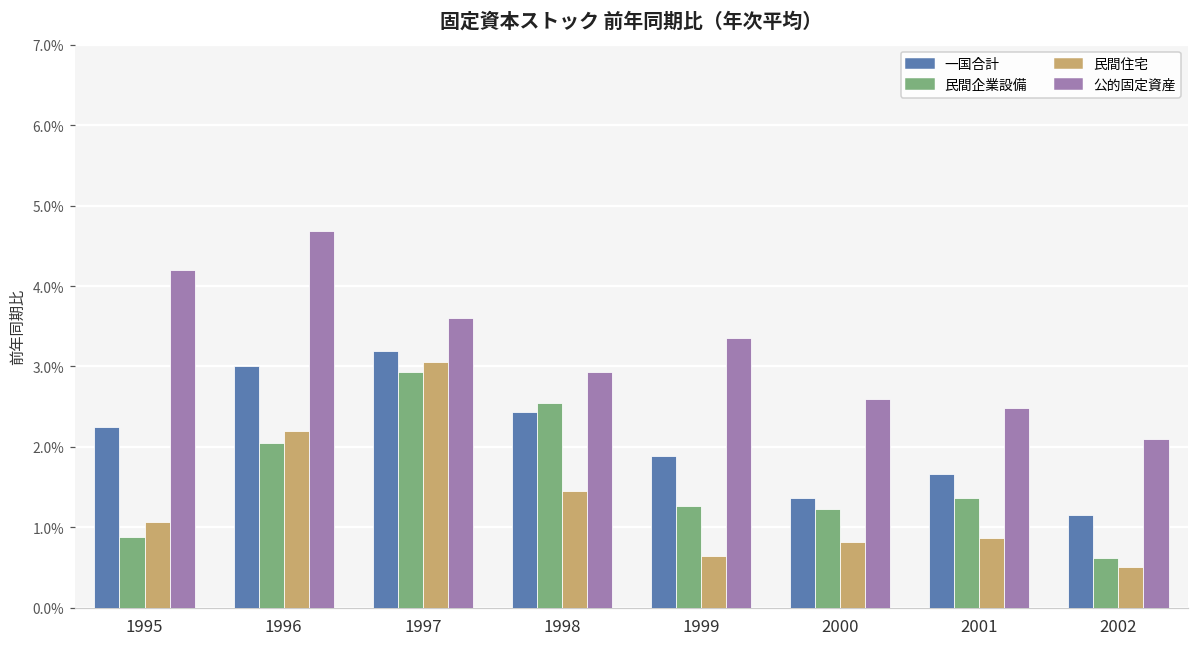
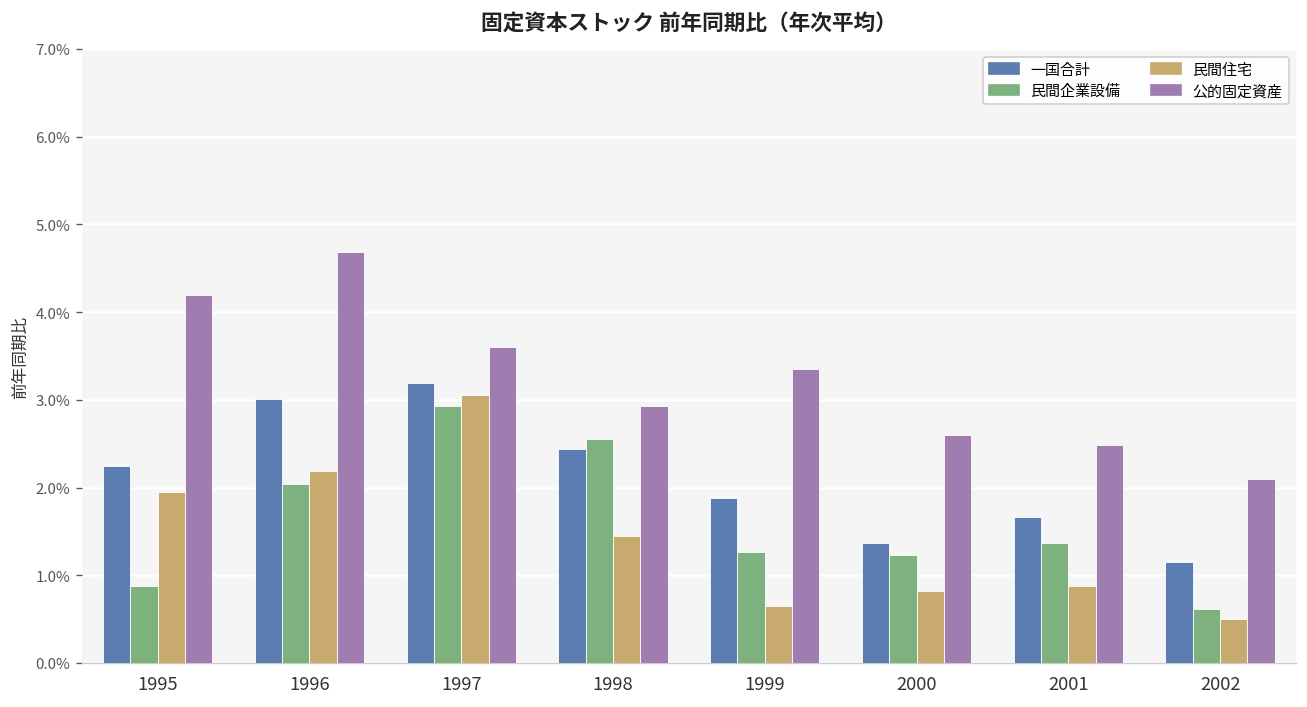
  {
    "一国合計": {
      "1995": "2.2%",
      "1996": "3.0%",
      "1997": "3.2%",
      "1998": "2.4%",
      "1999": "1.9%",
      "2000": "1.4%",
      "2001": "1.7%",
      "2002": "1.2%"
    },
    "民間企業設備": {
      "1995": "0.9%",
      "1996": "2.0%",
      "1997": "2.9%",
      "1998": "2.5%",
      "1999": "1.3%",
      "2000": "1.2%",
      "2001": "1.4%",
      "2002": "0.6%"
    },
    "民間住宅": {
-     "1995": "1.1%",
+     "1995": "1.9%",
      "1996": "2.2%",
      "1997": "3.1%",
      "1998": "1.4%",
      "1999": "0.6%",
      "2000": "0.8%",
      "2001": "0.9%",
      "2002": "0.5%"
    },
    "公的固定資産": {
      "1995": "4.2%",
      "1996": "4.7%",
      "1997": "3.6%",
      "1998": "2.9%",
      "1999": "3.4%",
      "2000": "2.6%",
      "2001": "2.5%",
      "2002": "2.1%"
    }
  }
